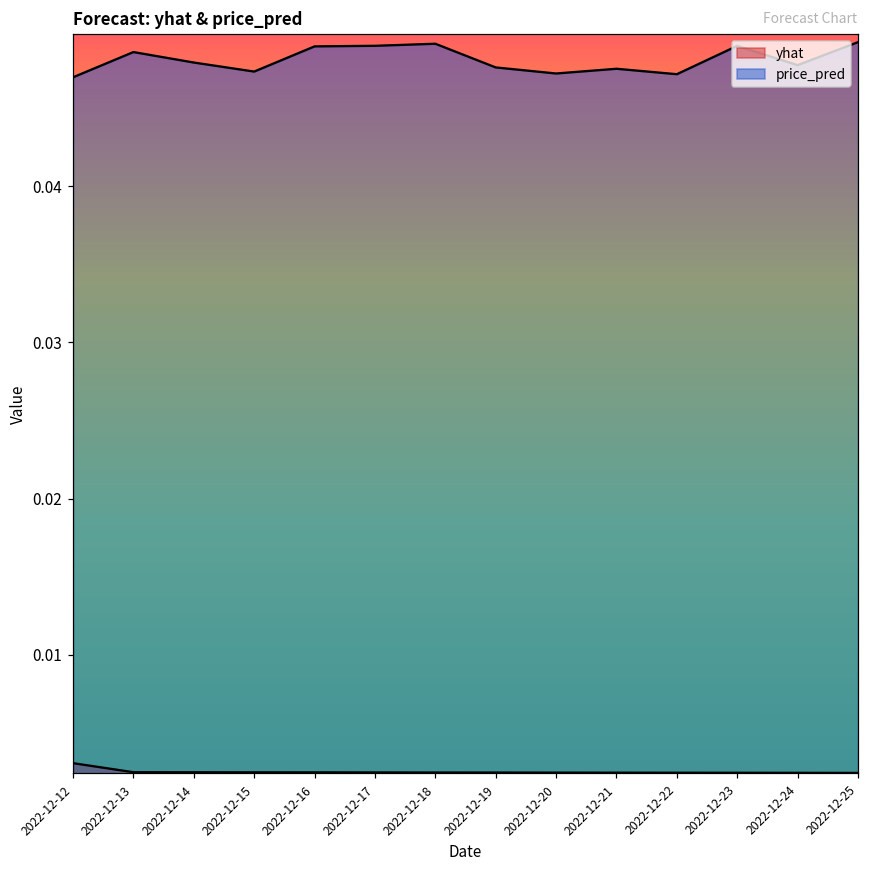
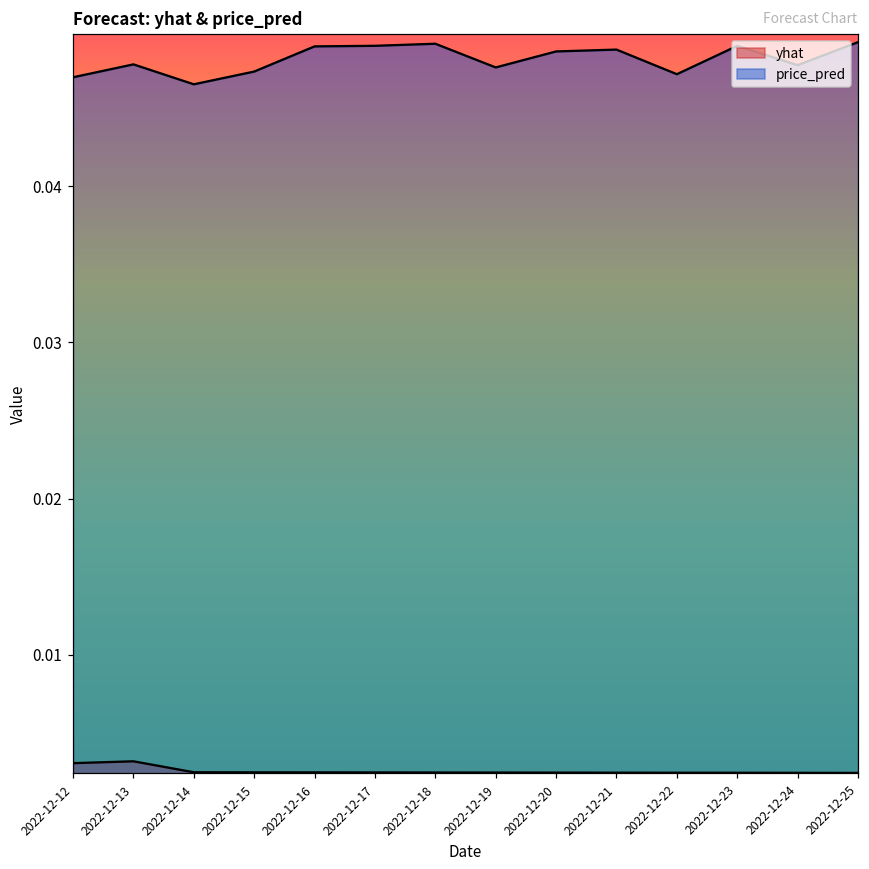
  {
    "yhat": {
      "2022-12-12": 0.0031,
-     "2022-12-13": 0.0025,
+     "2022-12-13": 0.0032,
      "2022-12-14": 0.0025,
      "2022-12-15": 0.0025,
      "2022-12-16": 0.0025,
      "2022-12-17": 0.0025,
      "2022-12-18": 0.0025,
      "2022-12-19": 0.0024,
      "2022-12-20": 0.0024,
      "2022-12-21": 0.0024,
      "2022-12-22": 0.0024,
      "2022-12-23": 0.0024,
      "2022-12-24": 0.0024,
      "2022-12-25": 0.0024
    },
    "price_pred": {
      "2022-12-12": 0.0470,
-     "2022-12-13": 0.0486,
-     "2022-12-14": 0.0479,
+     "2022-12-13": 0.0478,
+     "2022-12-14": 0.0465,
      "2022-12-15": 0.0473,
      "2022-12-16": 0.0490,
      "2022-12-17": 0.0490,
      "2022-12-18": 0.0491,
      "2022-12-19": 0.0476,
-     "2022-12-20": 0.0472,
-     "2022-12-21": 0.0475,
+     "2022-12-20": 0.0486,
+     "2022-12-21": 0.0488,
      "2022-12-22": 0.0472,
      "2022-12-25": 0.0492
    }
  }
